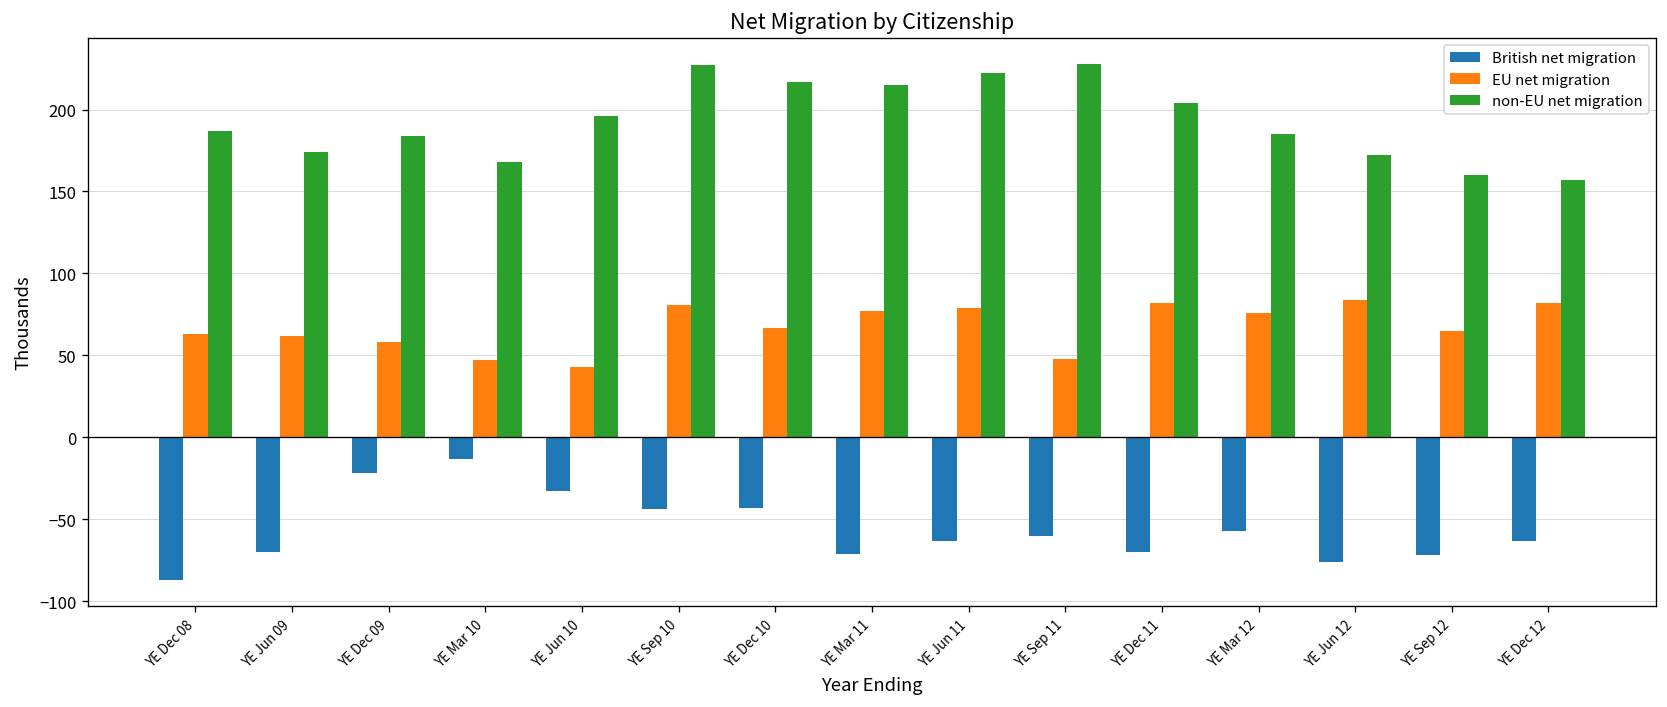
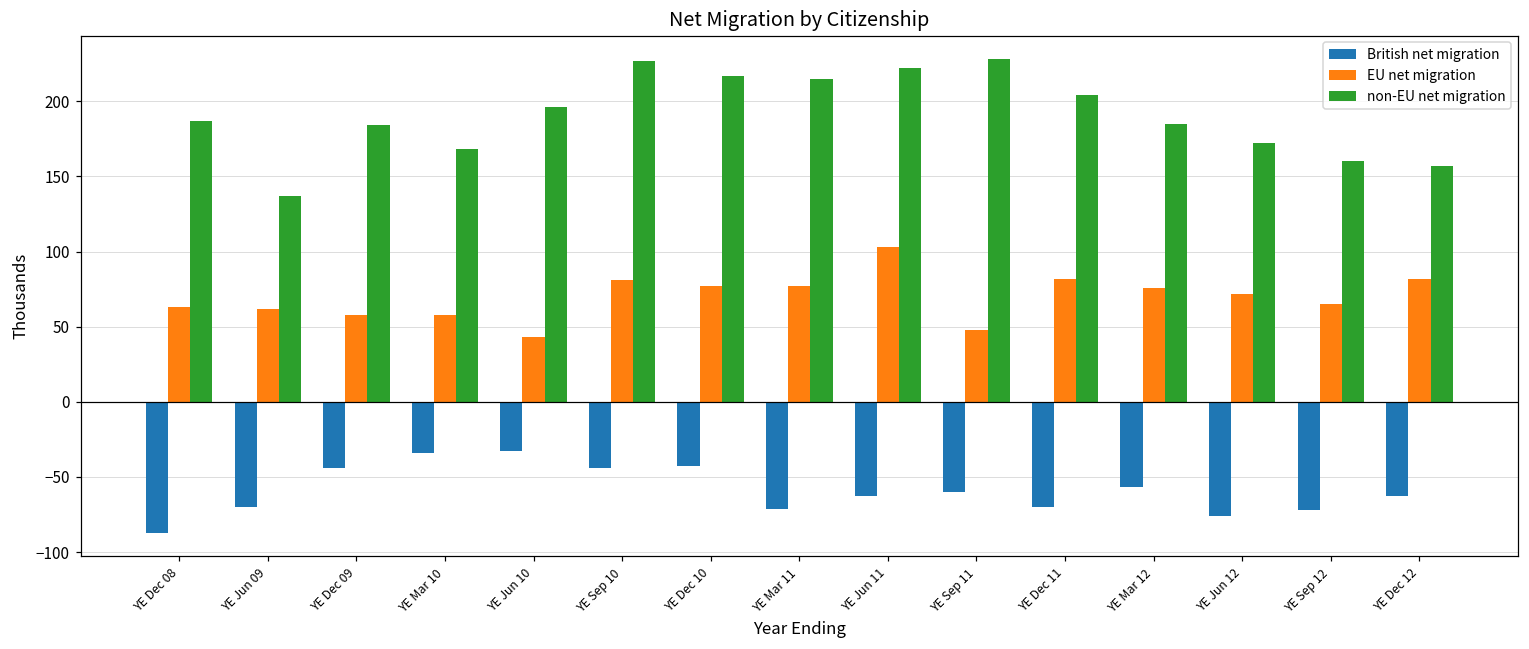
  {
    "British net migration": {
      "YE Dec 08": -87,
      "YE Jun 09": -70,
-     "YE Dec 09": -22,
-     "YE Mar 10": -13,
+     "YE Dec 09": -44,
+     "YE Mar 10": -34,
      "YE Jun 10": -33,
      "YE Sep 10": -44,
      "YE Dec 10": -43,
      "YE Mar 11": -71,
      "YE Jun 11": -63,
      "YE Sep 11": -60,
      "YE Dec 11": -70,
      "YE Mar 12": -57,
      "YE Jun 12": -76,
      "YE Sep 12": -72,
      "YE Dec 12": -63
    },
    "EU net migration": {
      "YE Dec 08": 63,
      "YE Jun 09": 62,
      "YE Dec 09": 58,
-     "YE Mar 10": 47,
+     "YE Mar 10": 58,
      "YE Jun 10": 43,
      "YE Sep 10": 81,
-     "YE Dec 10": 67,
+     "YE Dec 10": 77,
      "YE Mar 11": 77,
-     "YE Jun 11": 79,
+     "YE Jun 11": 103,
      "YE Sep 11": 48,
      "YE Dec 11": 82,
      "YE Mar 12": 76,
-     "YE Jun 12": 84,
+     "YE Jun 12": 72,
      "YE Sep 12": 65,
      "YE Dec 12": 82
    },
    "non-EU net migration": {
      "YE Dec 08": 187,
-     "YE Jun 09": 174,
+     "YE Jun 09": 137,
      "YE Dec 09": 184,
      "YE Mar 10": 168,
      "YE Jun 10": 196,
      "YE Sep 10": 227,
      "YE Dec 10": 217,
      "YE Mar 11": 215,
      "YE Jun 11": 222,
      "YE Sep 11": 228,
      "YE Dec 11": 204,
      "YE Mar 12": 185,
      "YE Jun 12": 172,
      "YE Sep 12": 160,
      "YE Dec 12": 157
    }
  }
